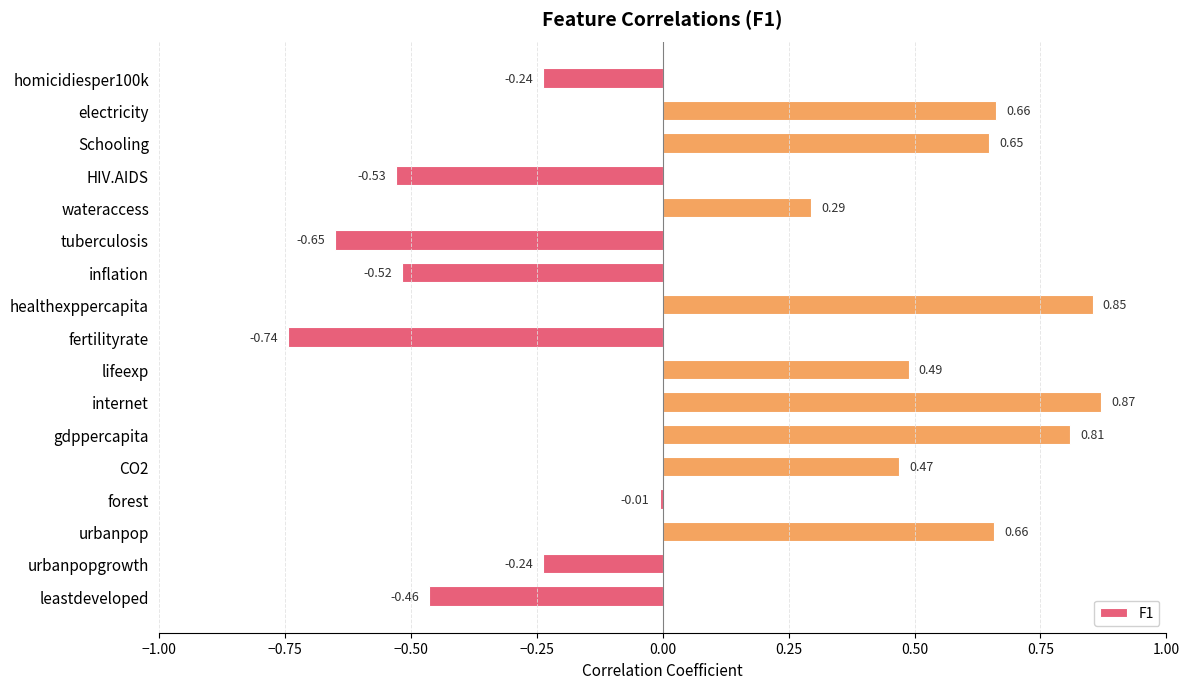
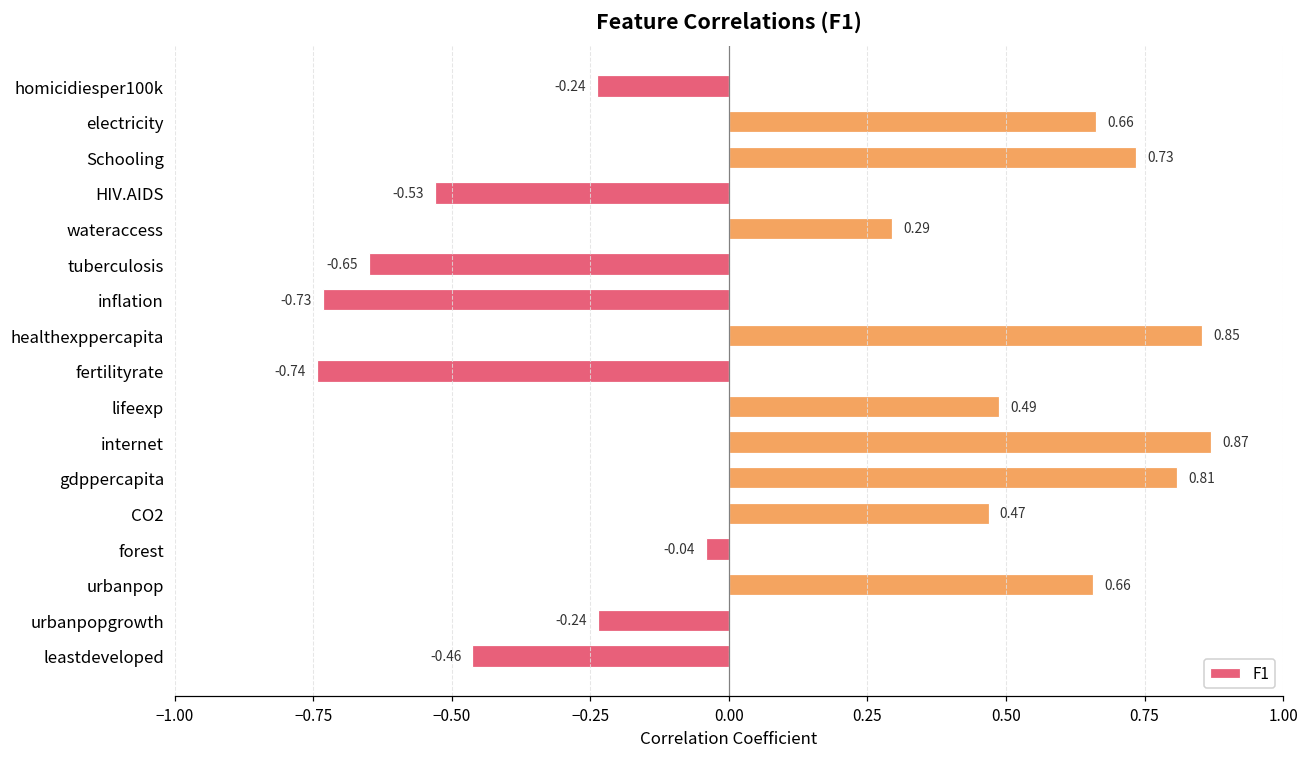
  {
    "homicidiesper100k": -0.24,
    "electricity": 0.66,
-   "Schooling": 0.65,
+   "Schooling": 0.73,
    "HIV.AIDS": -0.53,
    "wateraccess": 0.29,
    "tuberculosis": -0.65,
-   "inflation": -0.52,
+   "inflation": -0.73,
    "healthexppercapita": 0.85,
    "fertilityrate": -0.74,
    "lifeexp": 0.49,
    "internet": 0.87,
    "gdppercapita": 0.81,
    "CO2": 0.47,
-   "forest": -0.01,
+   "forest": -0.04,
    "urbanpop": 0.66,
    "urbanpopgrowth": -0.24,
    "leastdeveloped": -0.46
  }
